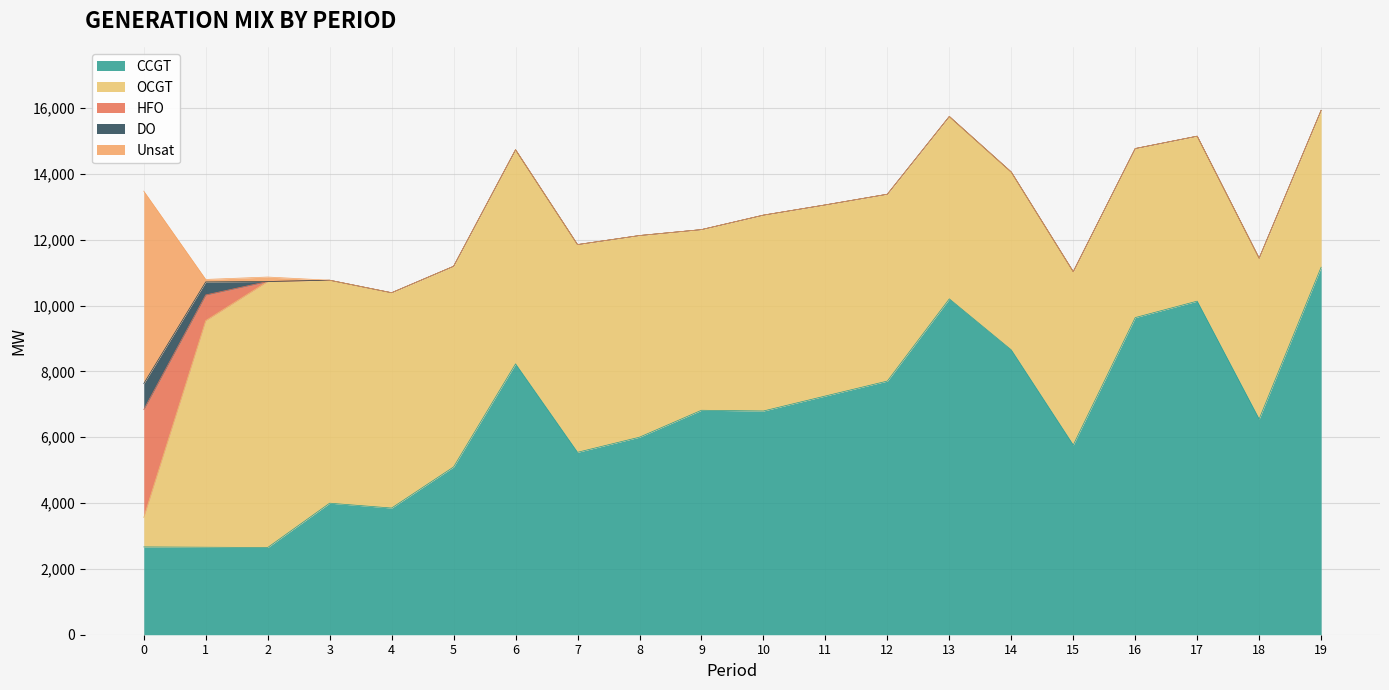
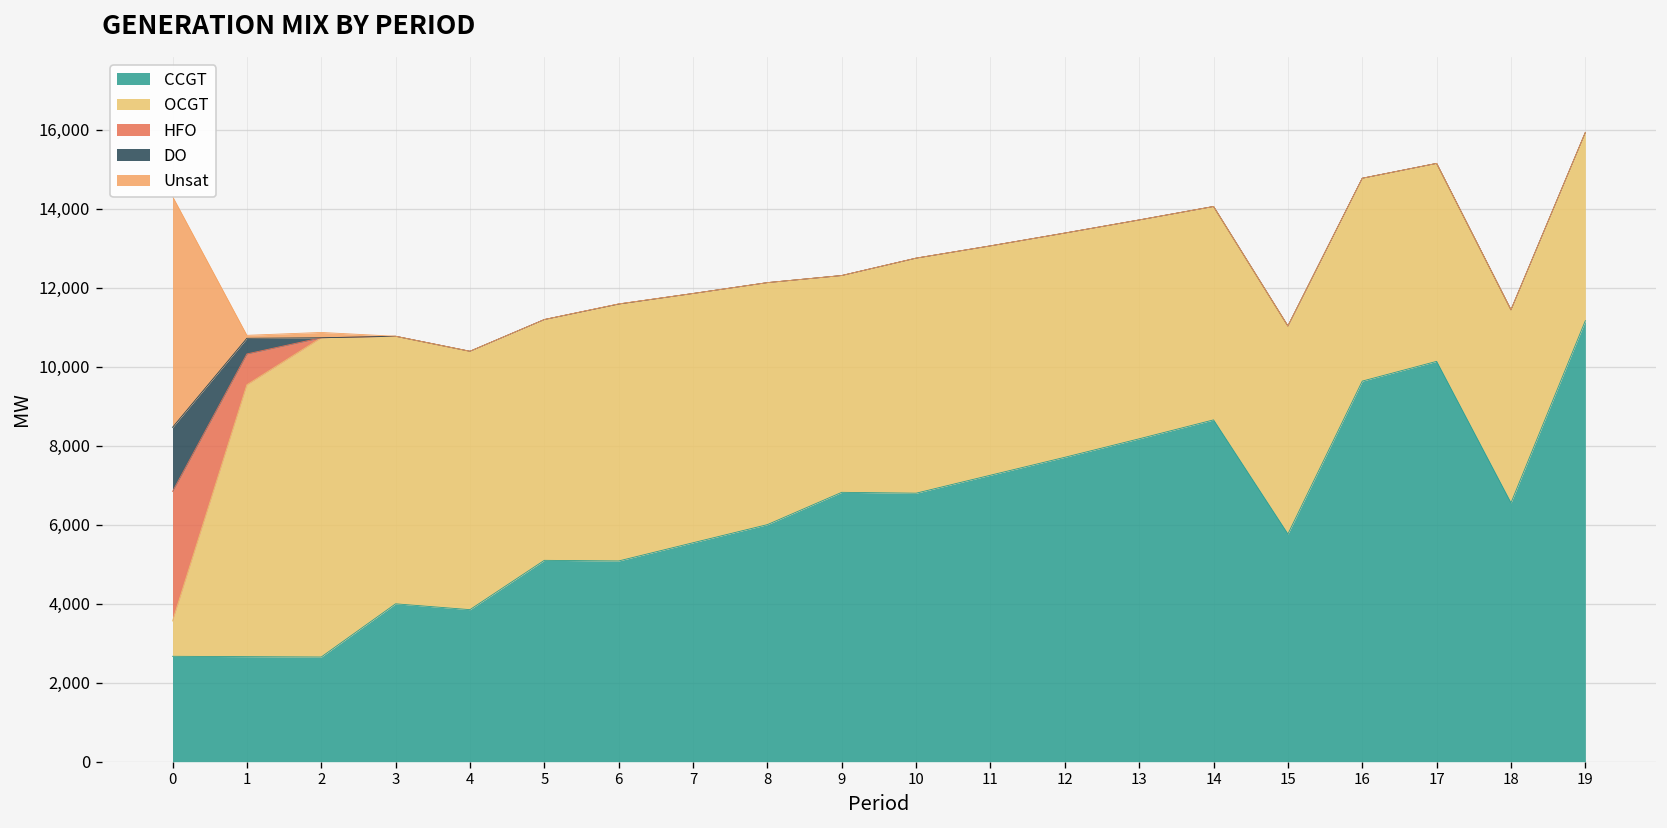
  {
    "CCGT": {
      "0": "2,700",
      "1": "2,700",
      "2": "2,700",
      "3": "4,000",
      "4": "3,800",
      "5": "5,100",
-     "6": "8,200",
+     "6": "5,100",
      "7": "5,500",
      "8": "6,000",
      "9": "6,800",
      "10": "6,800",
      "11": "7,300",
      "12": "7,700",
-     "13": "10,200",
+     "13": "8,200",
      "14": "8,700",
      "15": "5,800",
      "16": "9,600",
      "17": "10,100",
      "18": "6,600",
      "19": "11,200"
    },
    "DO": {
-     "0": "800"
+     "0": "1,600"
    }
  }
